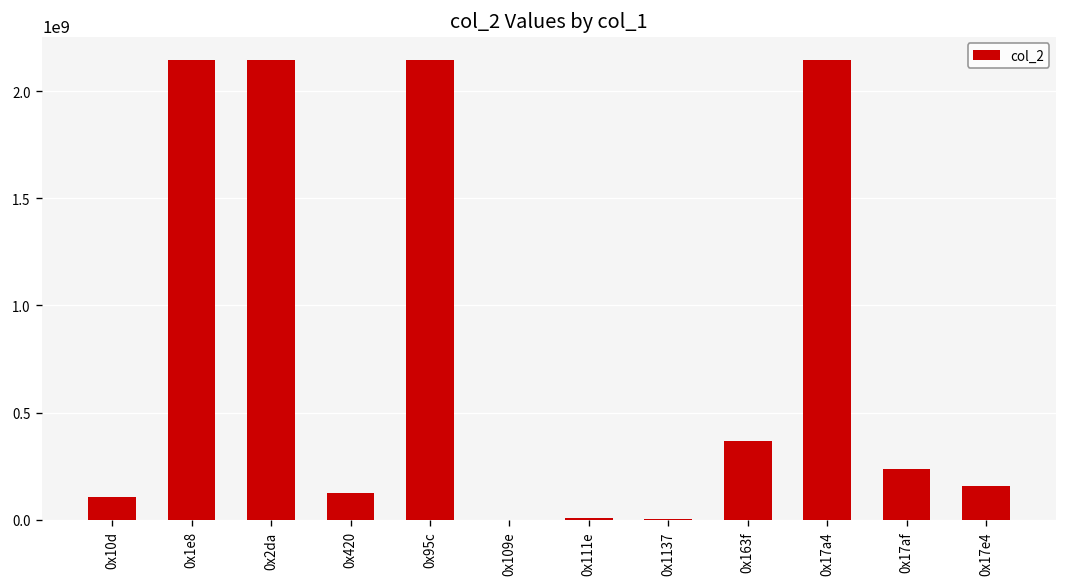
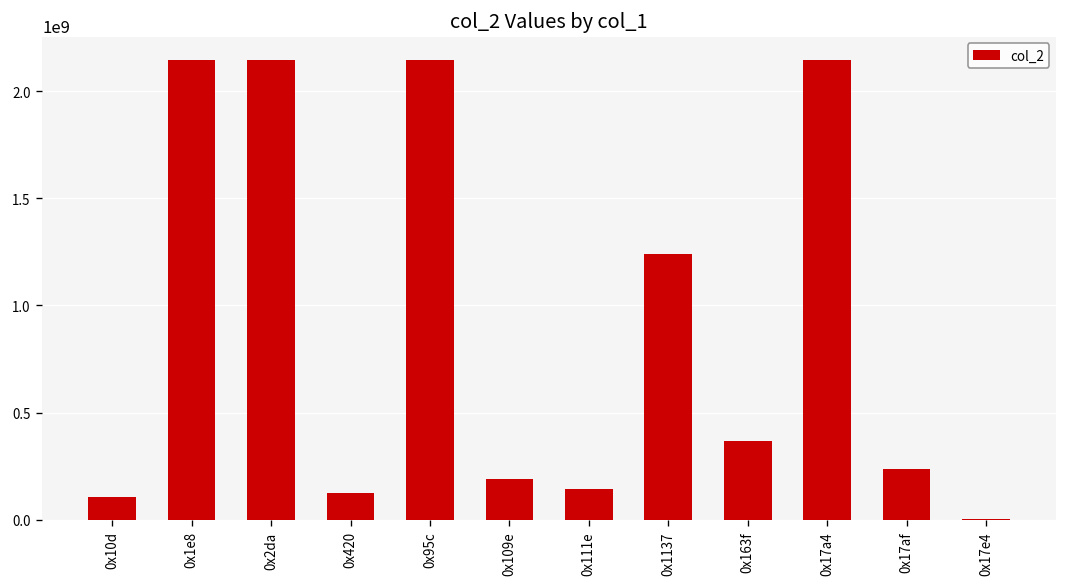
  {
    "0x10d": 110000000,
    "0x1e8": 2150000000,
    "0x2da": 2150000000,
    "0x420": 120000000,
    "0x95c": 2150000000,
-   "0x109e": 0,
-   "0x111e": 10000000,
-   "0x1137": 0,
+   "0x109e": 190000000,
+   "0x111e": 140000000,
+   "0x1137": 1240000000,
    "0x163f": 370000000,
    "0x17a4": 2150000000,
    "0x17af": 240000000,
-   "0x17e4": 160000000
+   "0x17e4": 0
  }
